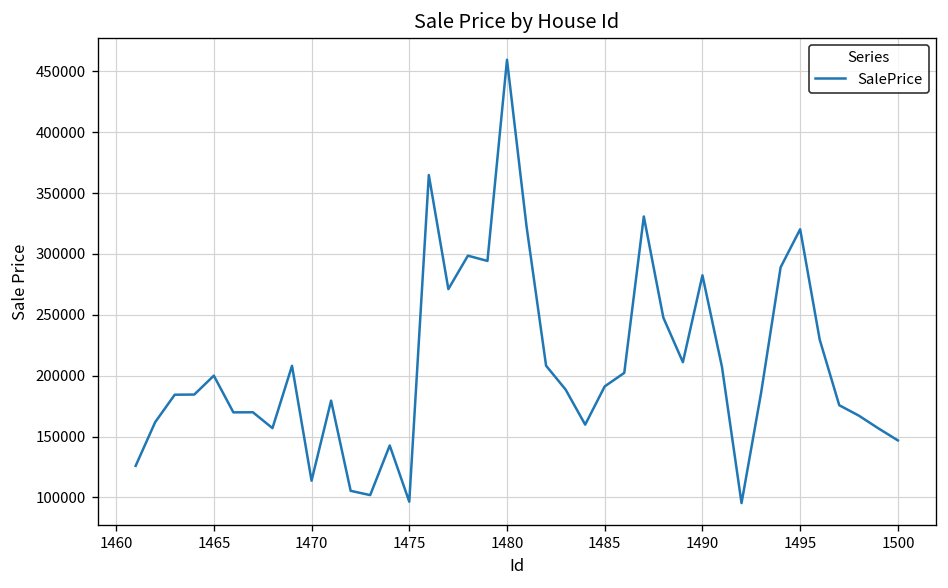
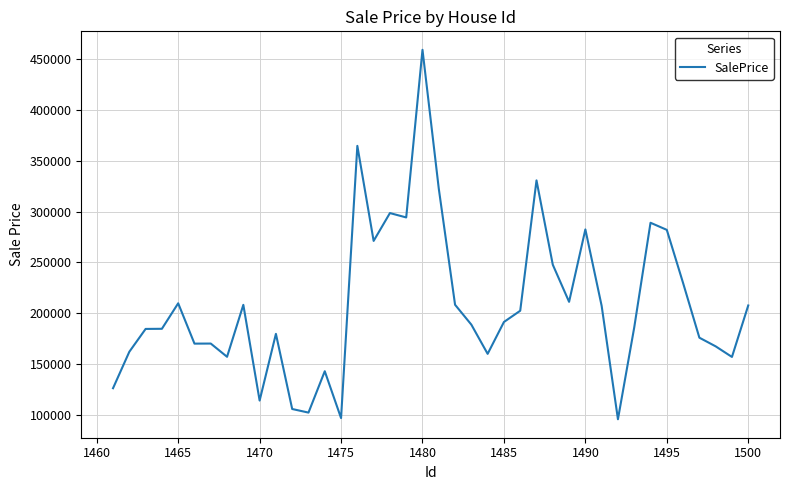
  {
-   "1465": 200000,
+   "1465": 210000,
    "1470": 114000,
    "1475": 97000,
    "1480": 460000,
    "1485": 191000,
    "1490": 282000,
-   "1495": 320000,
-   "1500": 147000
+   "1495": 282000,
+   "1500": 208000
  }
